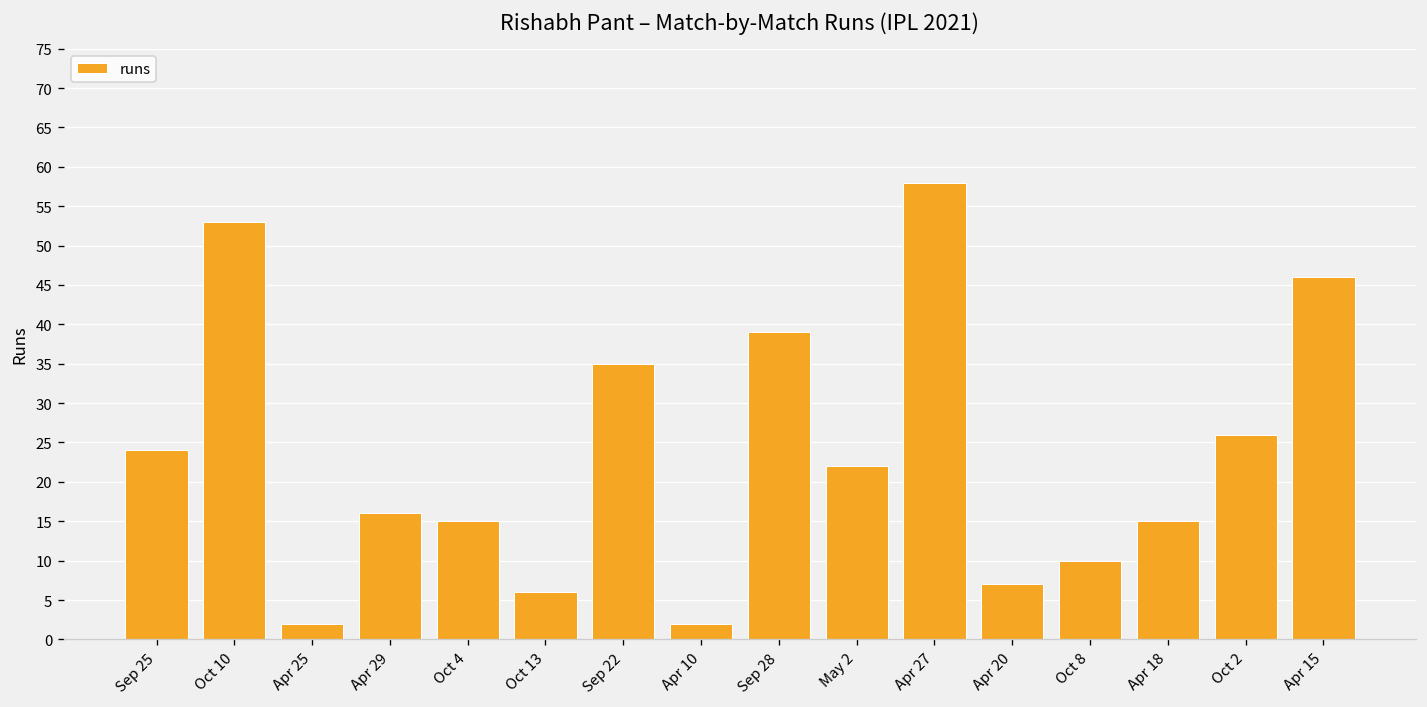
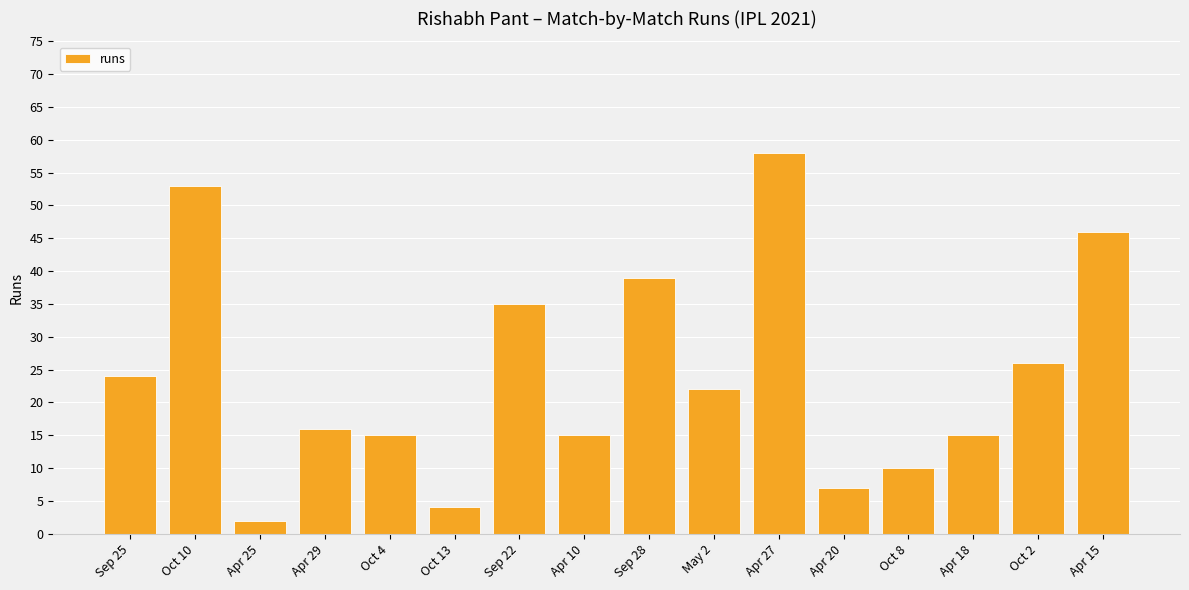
  {
    "Sep 25": 24,
    "Oct 10": 53,
    "Apr 25": 2,
    "Apr 29": 16,
    "Oct 4": 15,
-   "Oct 13": 6,
+   "Oct 13": 4,
    "Sep 22": 35,
-   "Apr 10": 2,
+   "Apr 10": 15,
    "Sep 28": 39,
    "May 2": 22,
    "Apr 27": 58,
    "Apr 20": 7,
    "Oct 8": 10,
    "Apr 18": 15,
    "Oct 2": 26,
    "Apr 15": 46
  }
